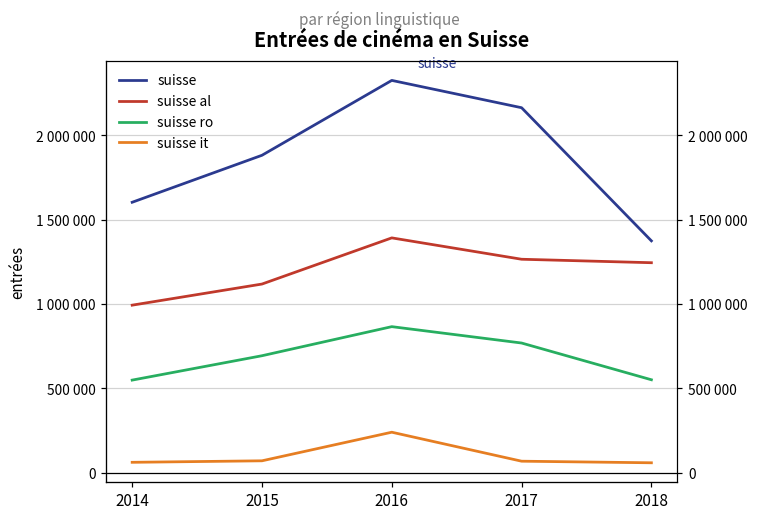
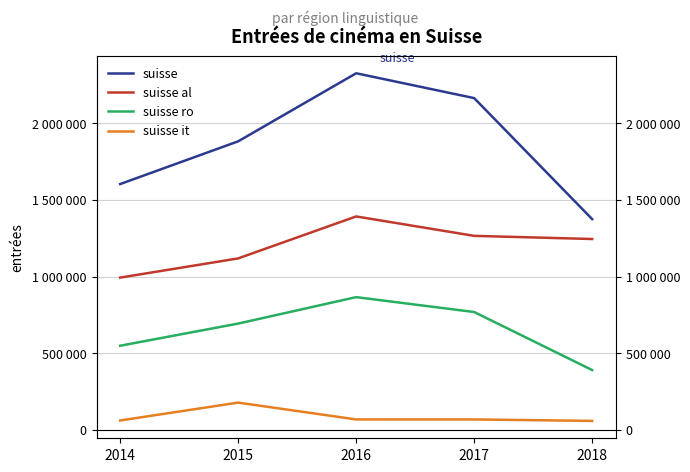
  {
    "suisse": {
      "2014": 1600000,
      "2015": 1880000,
      "2016": 2330000,
      "2017": 2160000,
      "2018": 1370000
    },
    "suisse al": {
      "2014": 990000,
      "2015": 1120000,
      "2016": 1390000,
      "2017": 1270000,
      "2018": 1240000
    },
    "suisse ro": {
      "2014": 550000,
      "2015": 690000,
      "2016": 870000,
      "2017": 770000,
-     "2018": 550000
+     "2018": 390000
    },
    "suisse it": {
      "2014": 60000,
-     "2015": 70000,
-     "2016": 240000,
+     "2015": 180000,
+     "2016": 70000,
      "2017": 70000,
      "2018": 60000
    }
  }
